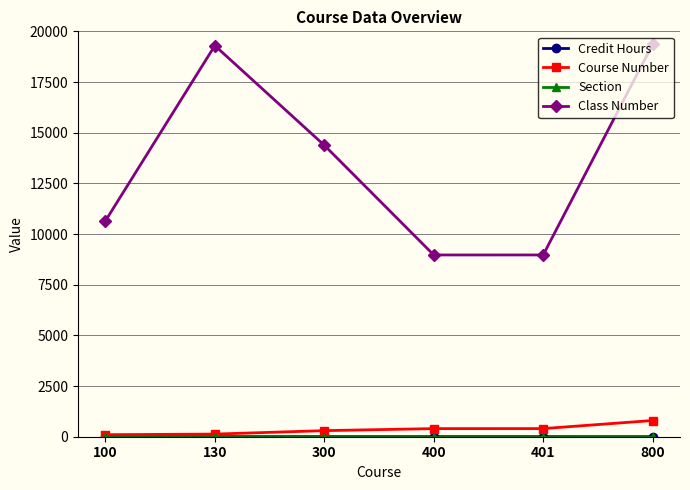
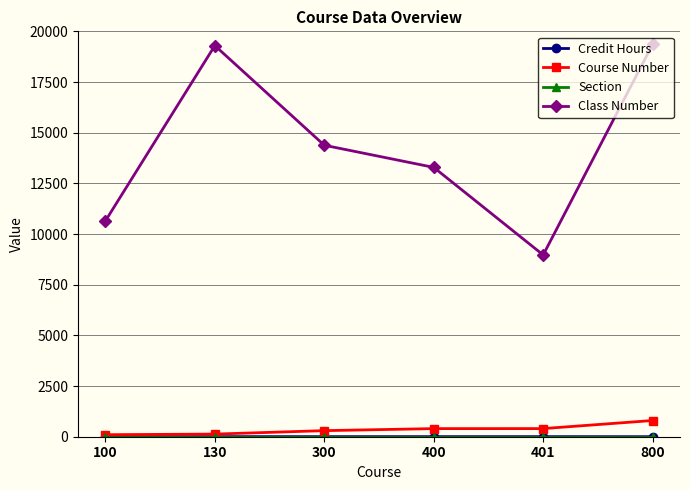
  {
    "Section": {
      "130": 0,
      "300": 0,
      "400": 0,
      "401": 0,
      "800": 0
    },
    "Course Number": {
      "300": 300,
      "400": 400,
      "401": 400,
      "800": 800
    },
    "Class Number": {
      "100": 10600,
      "130": 19300,
      "300": 14400,
-     "400": 9000,
+     "400": 13300,
      "401": 9000
    }
  }
